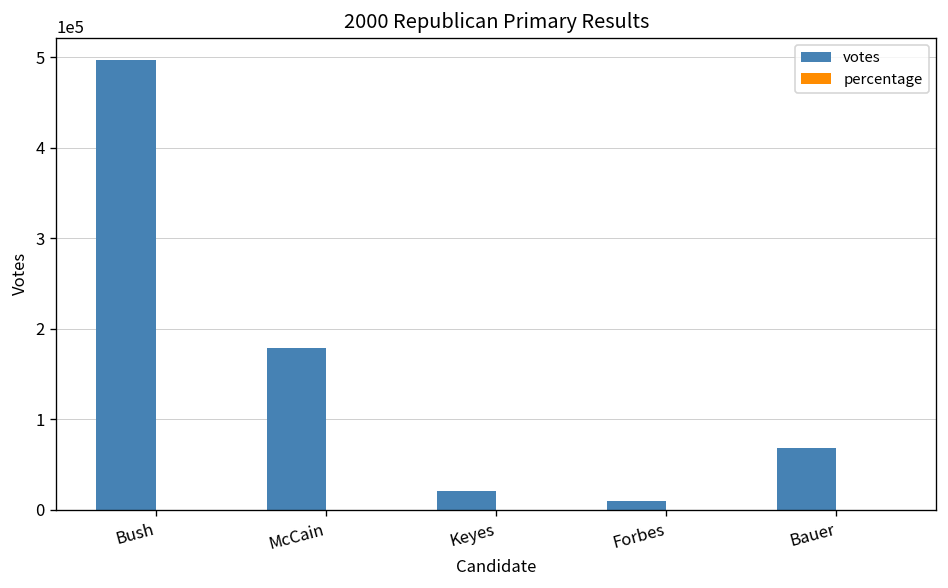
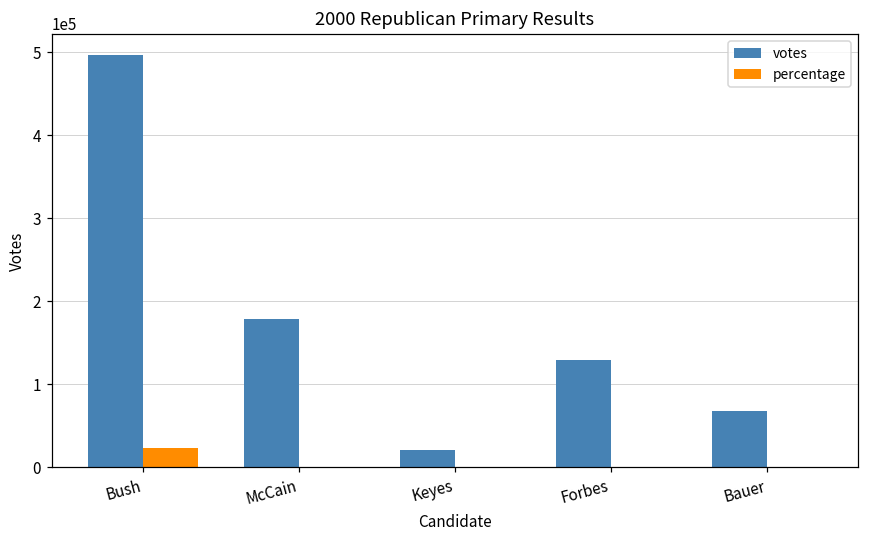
  {
    "votes": {
      "Bush": 500000,
      "McCain": 180000,
      "Keyes": 20000,
-     "Forbes": 10000,
+     "Forbes": 130000,
      "Bauer": 70000
    },
    "percentage": {
-     "Bush": 0
+     "Bush": 20000
    }
  }
